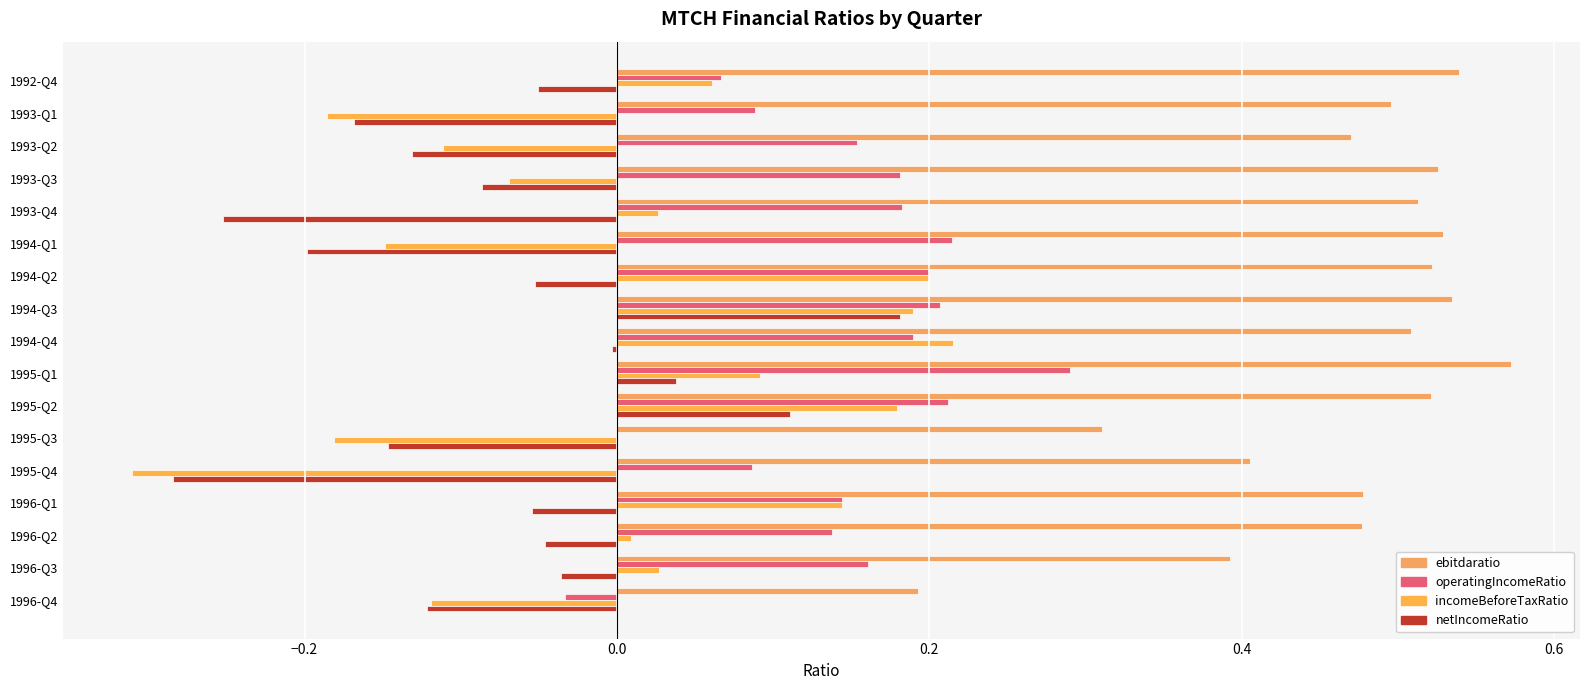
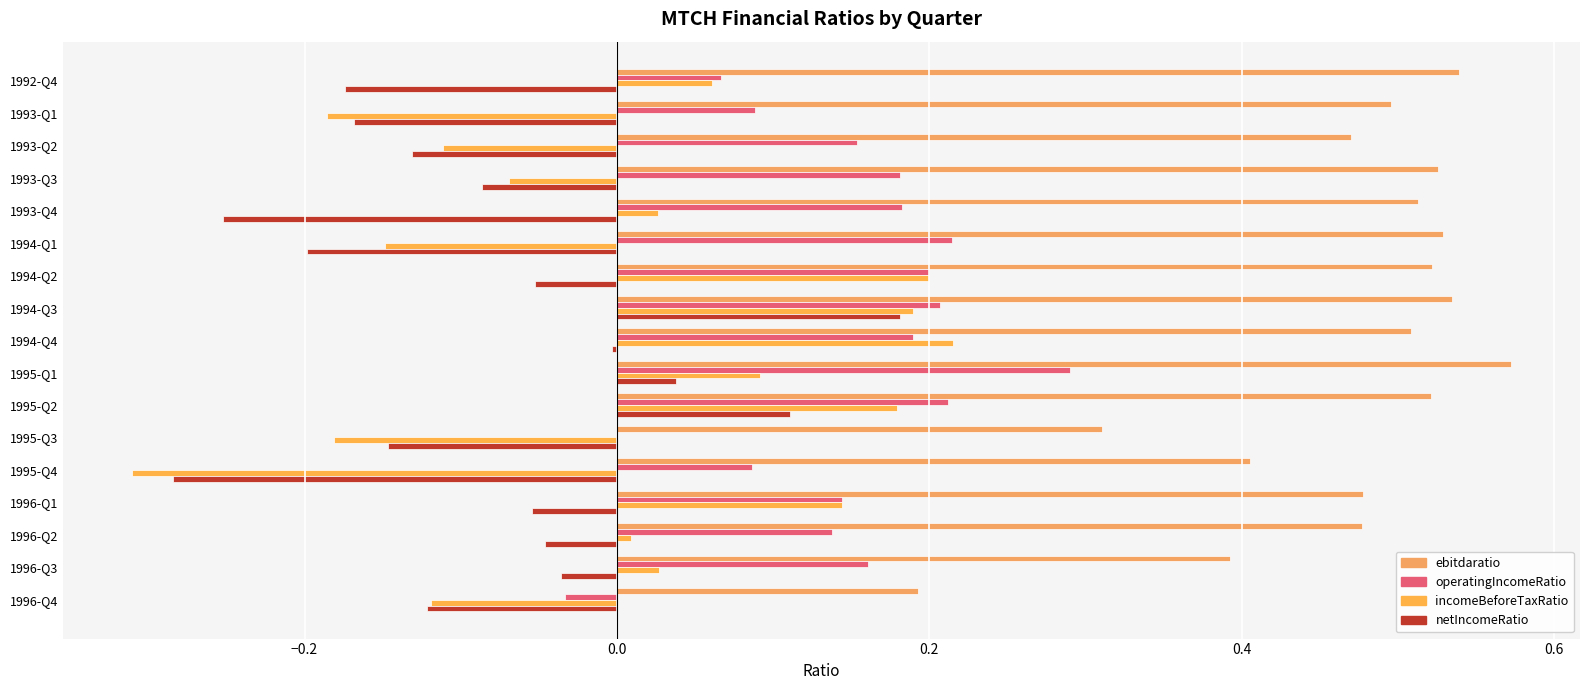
  {
    "operatingIncomeRatio": {
      "1992-Q4": 0.067,
      "1993-Q1": 0.088,
      "1993-Q2": 0.154,
      "1993-Q3": 0.181,
      "1993-Q4": 0.183,
      "1994-Q1": 0.215,
      "1994-Q2": 0.200,
      "1994-Q3": 0.207,
      "1994-Q4": 0.190,
      "1995-Q1": 0.290,
      "1995-Q2": 0.212,
      "1995-Q3": 0.000,
      "1995-Q4": 0.086,
      "1996-Q1": 0.144,
      "1996-Q2": 0.138,
      "1996-Q3": 0.161,
      "1996-Q4": -0.033
    },
    "netIncomeRatio": {
-     "1992-Q4": -0.051,
+     "1992-Q4": -0.174,
      "1993-Q1": -0.168,
      "1993-Q2": -0.131,
      "1993-Q3": -0.086,
      "1993-Q4": -0.252,
      "1994-Q1": -0.198,
      "1994-Q2": -0.052,
      "1994-Q3": 0.181,
      "1994-Q4": -0.003,
      "1995-Q1": 0.038,
      "1995-Q2": 0.111,
      "1995-Q3": -0.147,
      "1995-Q4": -0.284,
      "1996-Q1": -0.054,
      "1996-Q2": -0.046,
      "1996-Q3": -0.036,
      "1996-Q4": -0.121
    }
  }
